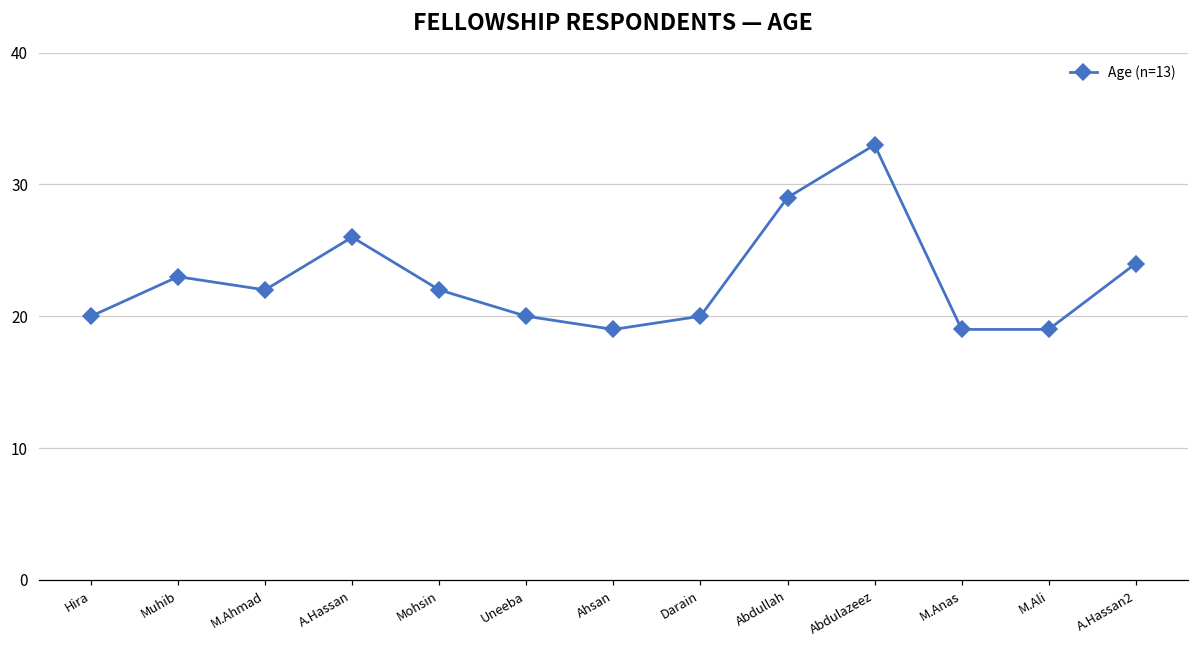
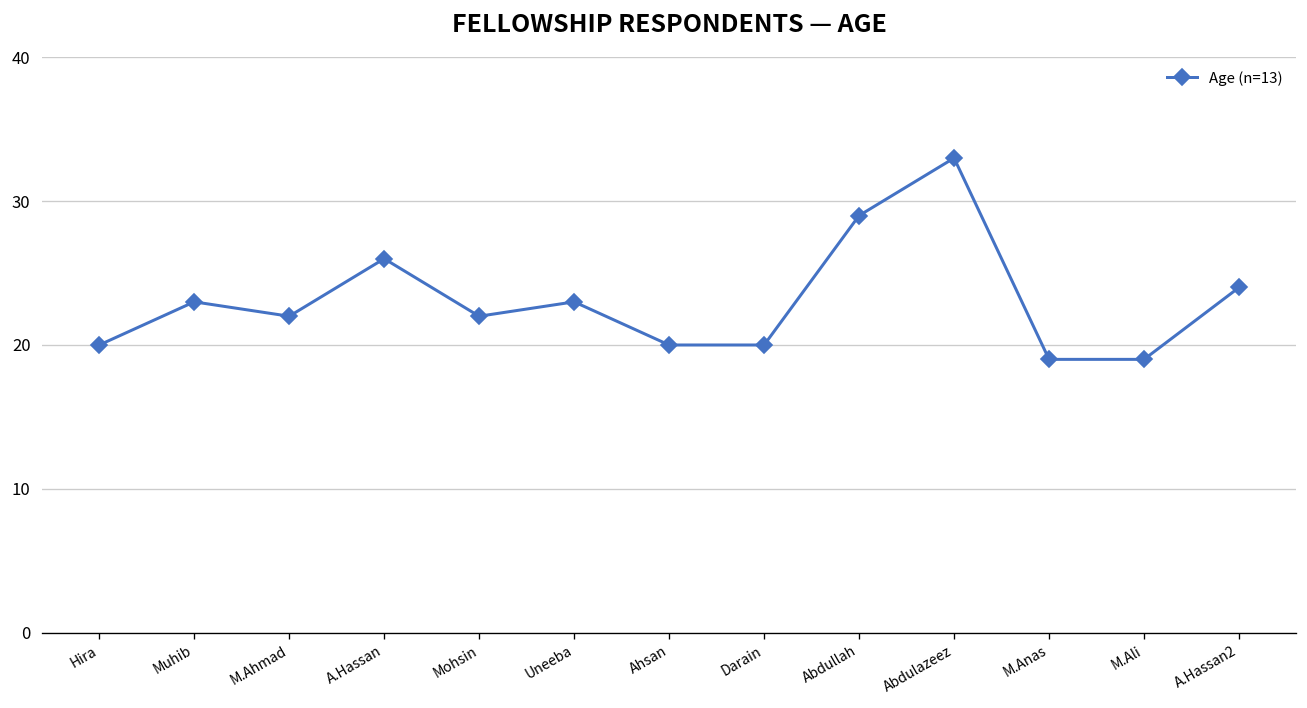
  {
    "Hira": 20,
    "Muhib": 23,
    "M.Ahmad": 22,
    "A.Hassan": 26,
    "Mohsin": 22,
-   "Uneeba": 20,
-   "Ahsan": 19,
+   "Uneeba": 23,
+   "Ahsan": 20,
    "Darain": 20,
    "Abdullah": 29,
    "Abdulazeez": 33,
    "M.Anas": 19,
    "M.Ali": 19,
    "A.Hassan2": 24
  }
